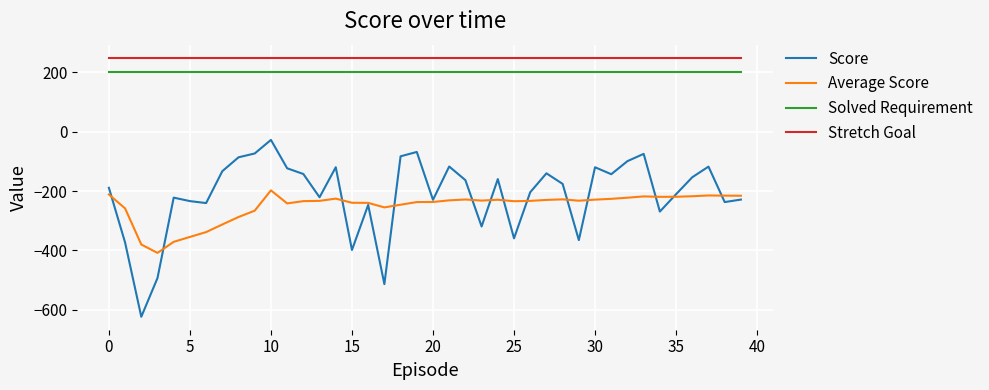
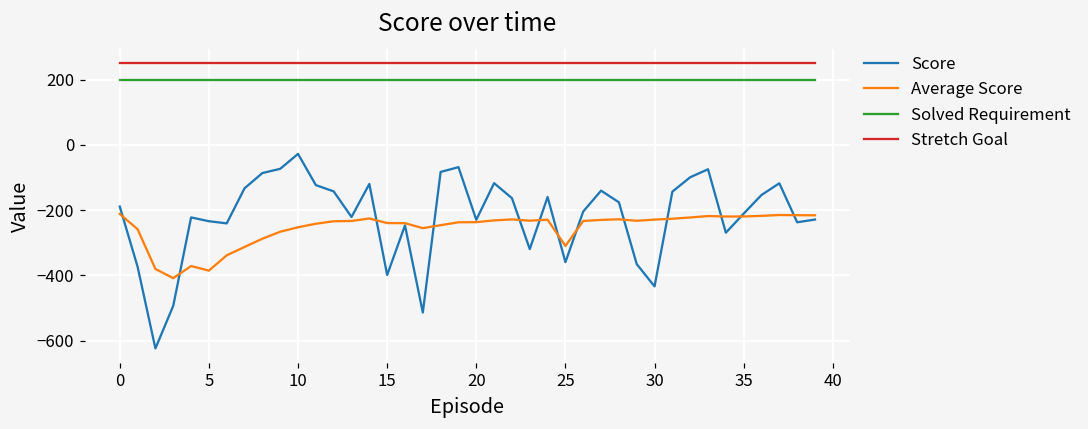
  {
    "Score": {
      "0": -190,
      "5": -230,
      "10": -30,
      "15": -400,
      "25": -360,
-     "30": -120,
+     "30": -430,
      "35": -210
    },
    "Average Score": {
      "0": -210,
-     "5": -350,
-     "10": -200,
+     "5": -390,
+     "10": -250,
      "15": -240,
-     "25": -230,
+     "25": -310,
      "30": -230,
      "35": -220
    },
    "Solved Requirement": {
      "0": 200,
      "5": 200,
      "10": 200,
      "15": 200,
      "20": 200,
      "25": 200,
      "30": 200,
      "35": 200
    },
    "Stretch Goal": {
      "0": 250,
      "5": 250,
      "10": 250,
      "15": 250,
      "20": 250,
      "25": 250,
      "30": 250,
      "35": 250
    }
  }
